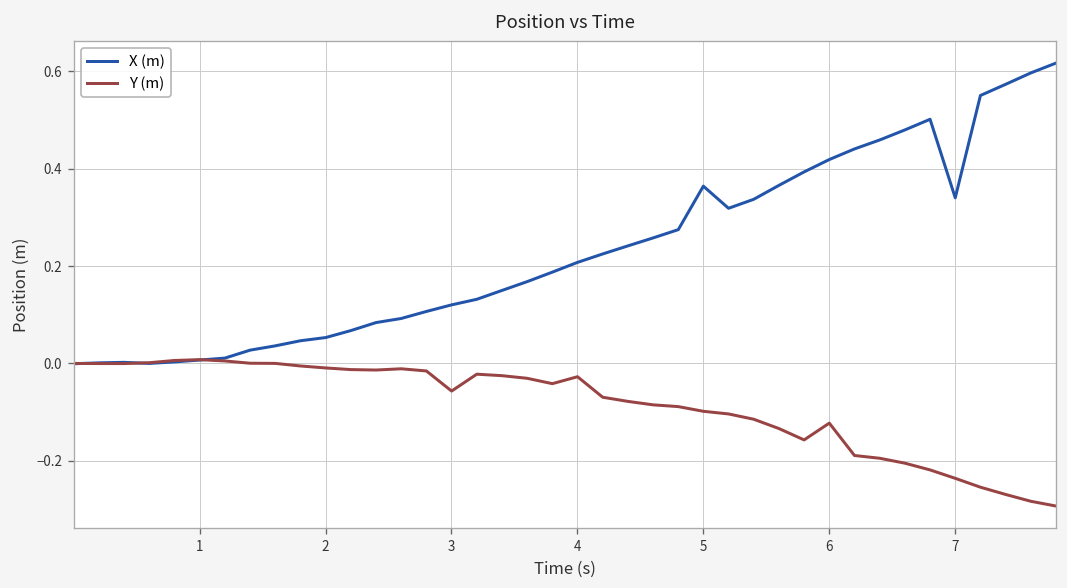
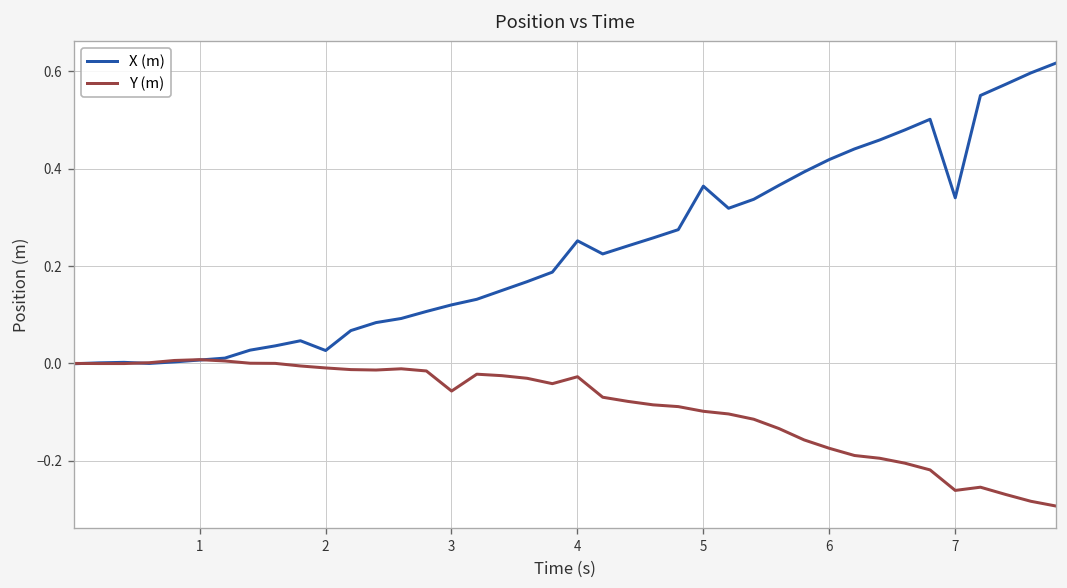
  {
    "X (m)": {
-     "2": 0.05,
+     "2": 0.03,
      "3": 0.12,
-     "4": 0.21,
+     "4": 0.25,
      "5": 0.36,
      "6": 0.42,
      "7": 0.34
    },
    "Y (m)": {
      "2": -0.01,
      "3": -0.06,
      "4": -0.03,
      "5": -0.10,
-     "6": -0.12,
-     "7": -0.24
+     "6": -0.17,
+     "7": -0.26
    }
  }
